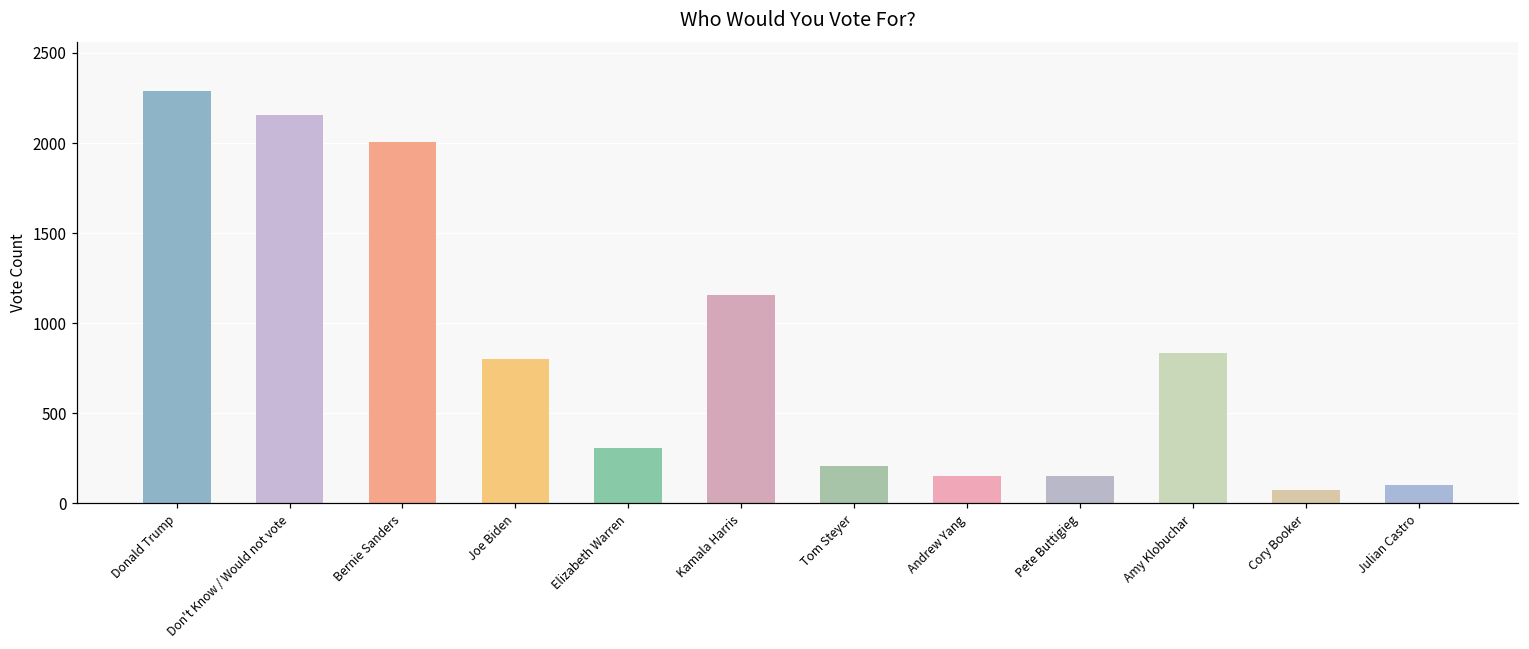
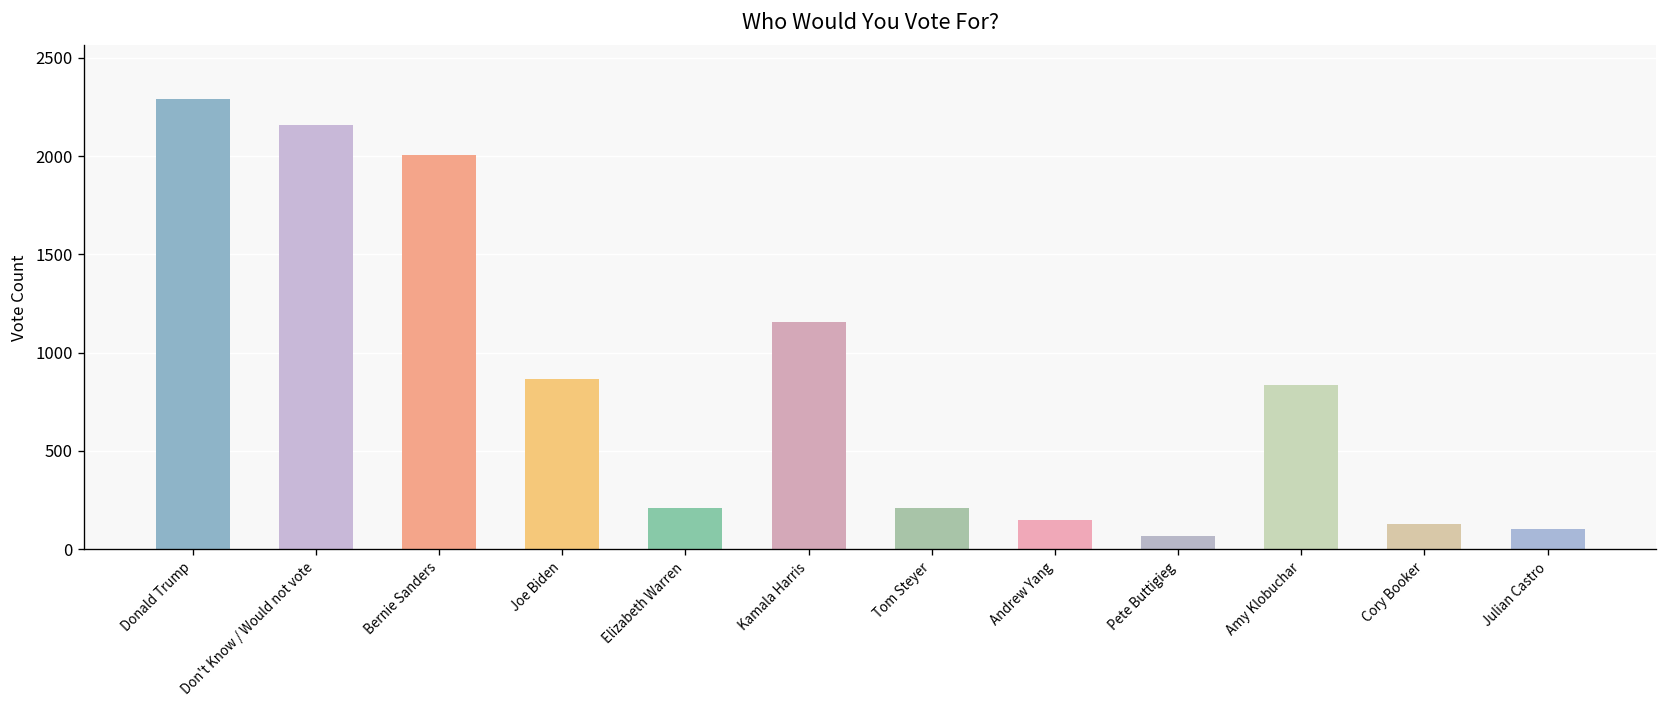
  {
    "Donald Trump": 2290,
    "Don't Know / Would not vote": 2160,
    "Bernie Sanders": 2000,
-   "Joe Biden": 800,
-   "Elizabeth Warren": 310,
+   "Joe Biden": 860,
+   "Elizabeth Warren": 210,
    "Kamala Harris": 1160,
    "Tom Steyer": 210,
    "Andrew Yang": 150,
-   "Pete Buttigieg": 150,
+   "Pete Buttigieg": 70,
    "Amy Klobuchar": 830,
-   "Cory Booker": 70,
+   "Cory Booker": 130,
    "Julian Castro": 100
  }
